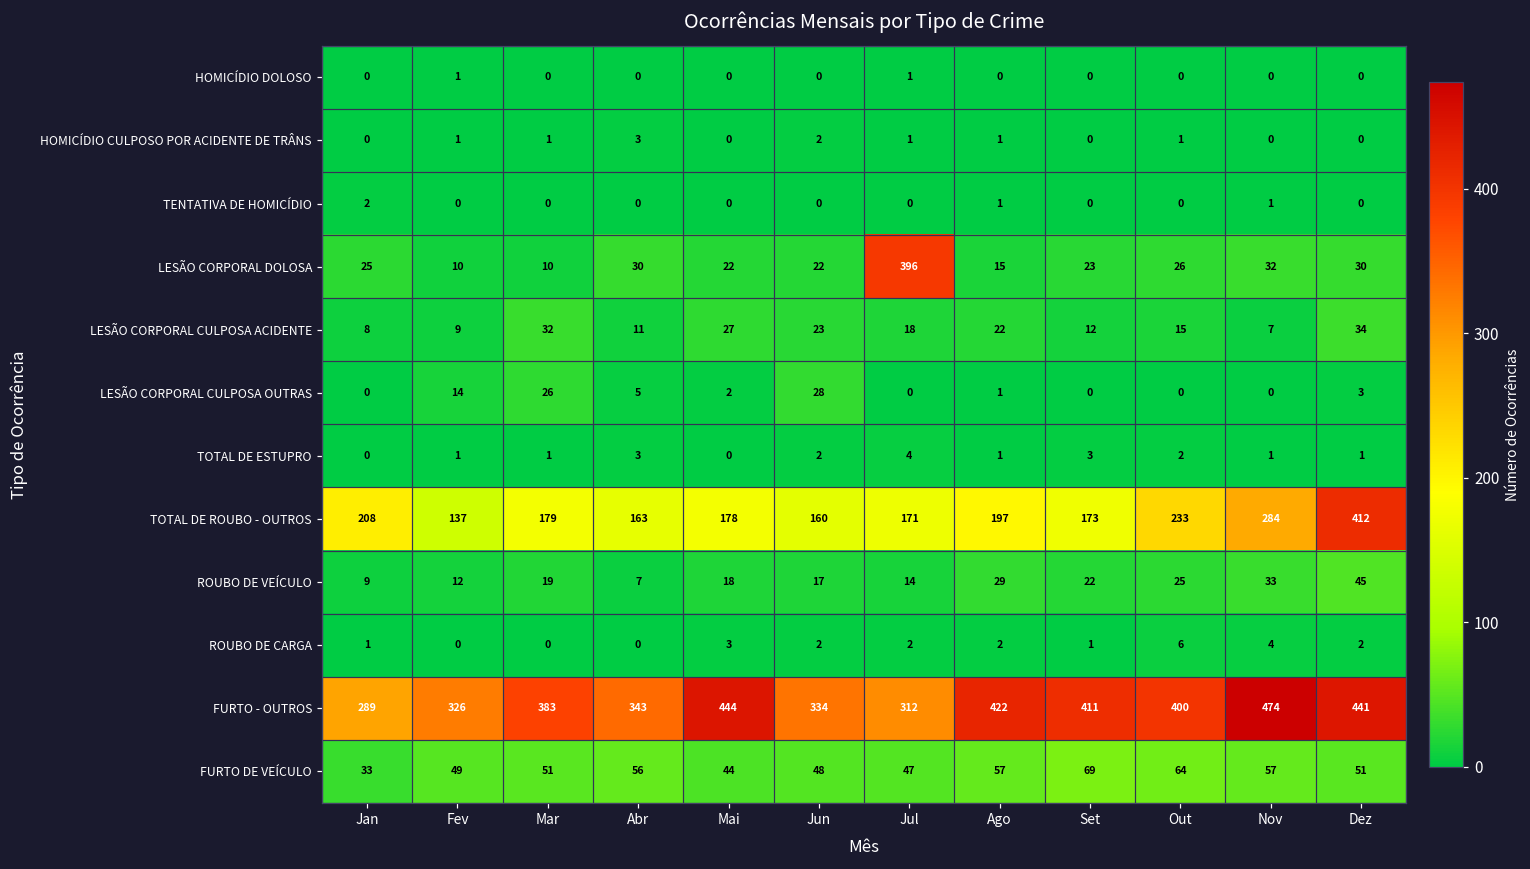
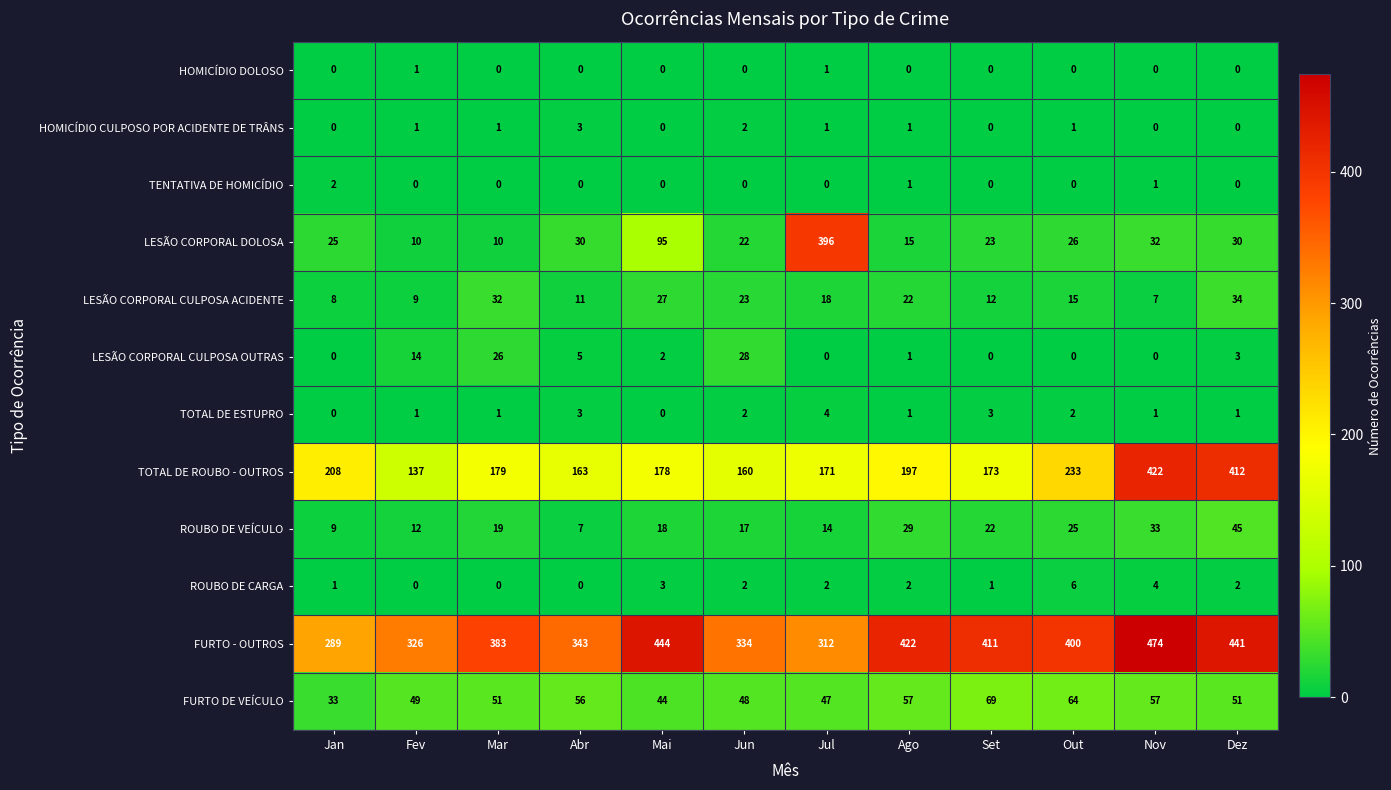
  {
    "HOMICÍDIO DOLOSO": {
      "Jan": 0,
      "Fev": 1,
      "Mar": 0,
      "Abr": 0,
      "Mai": 0,
      "Jun": 0,
      "Jul": 1,
      "Ago": 0,
      "Set": 0,
      "Out": 0,
      "Nov": 0,
      "Dez": 0
    },
    "HOMICÍDIO CULPOSO POR ACIDENTE DE TRÂNS": {
      "Jan": 0,
      "Fev": 1,
      "Mar": 1,
      "Abr": 3,
      "Mai": 0,
      "Jun": 2,
      "Jul": 1,
      "Ago": 1,
      "Set": 0,
      "Out": 1,
      "Nov": 0,
      "Dez": 0
    },
    "TENTATIVA DE HOMICÍDIO": {
      "Jan": 2,
      "Fev": 0,
      "Mar": 0,
      "Abr": 0,
      "Mai": 0,
      "Jun": 0,
      "Jul": 0,
      "Ago": 1,
      "Set": 0,
      "Out": 0,
      "Nov": 1,
      "Dez": 0
    },
    "LESÃO CORPORAL DOLOSA": {
      "Jan": 25,
      "Fev": 10,
      "Mar": 10,
      "Abr": 30,
-     "Mai": 22,
+     "Mai": 95,
      "Jun": 22,
      "Jul": 396,
      "Ago": 15,
      "Set": 23,
      "Out": 26,
      "Nov": 32,
      "Dez": 30
    },
    "LESÃO CORPORAL CULPOSA ACIDENTE": {
      "Jan": 8,
      "Fev": 9,
      "Mar": 32,
      "Abr": 11,
      "Mai": 27,
      "Jun": 23,
      "Jul": 18,
      "Ago": 22,
      "Set": 12,
      "Out": 15,
      "Nov": 7,
      "Dez": 34
    },
    "LESÃO CORPORAL CULPOSA OUTRAS": {
      "Jan": 0,
      "Fev": 14,
      "Mar": 26,
      "Abr": 5,
      "Mai": 2,
      "Jun": 28,
      "Jul": 0,
      "Ago": 1,
      "Set": 0,
      "Out": 0,
      "Nov": 0,
      "Dez": 3
    },
    "TOTAL DE ESTUPRO": {
      "Jan": 0,
      "Fev": 1,
      "Mar": 1,
      "Abr": 3,
      "Mai": 0,
      "Jun": 2,
      "Jul": 4,
      "Ago": 1,
      "Set": 3,
      "Out": 2,
      "Nov": 1,
      "Dez": 1
    },
    "TOTAL DE ROUBO - OUTROS": {
      "Jan": 208,
      "Fev": 137,
      "Mar": 179,
      "Abr": 163,
      "Mai": 178,
      "Jun": 160,
      "Jul": 171,
      "Ago": 197,
      "Set": 173,
      "Out": 233,
-     "Nov": 284,
+     "Nov": 422,
      "Dez": 412
    },
    "ROUBO DE VEÍCULO": {
      "Jan": 9,
      "Fev": 12,
      "Mar": 19,
      "Abr": 7,
      "Mai": 18,
      "Jun": 17,
      "Jul": 14,
      "Ago": 29,
      "Set": 22,
      "Out": 25,
      "Nov": 33,
      "Dez": 45
    },
    "ROUBO DE CARGA": {
      "Jan": 1,
      "Fev": 0,
      "Mar": 0,
      "Abr": 0,
      "Mai": 3,
      "Jun": 2,
      "Jul": 2,
      "Ago": 2,
      "Set": 1,
      "Out": 6,
      "Nov": 4,
      "Dez": 2
    },
    "FURTO - OUTROS": {
      "Jan": 289,
      "Fev": 326,
      "Mar": 383,
      "Abr": 343,
      "Mai": 444,
      "Jun": 334,
      "Jul": 312,
      "Ago": 422,
      "Set": 411,
      "Out": 400,
      "Nov": 474,
      "Dez": 441
    },
    "FURTO DE VEÍCULO": {
      "Jan": 33,
      "Fev": 49,
      "Mar": 51,
      "Abr": 56,
      "Mai": 44,
      "Jun": 48,
      "Jul": 47,
      "Ago": 57,
      "Set": 69,
      "Out": 64,
      "Nov": 57,
      "Dez": 51
    }
  }
